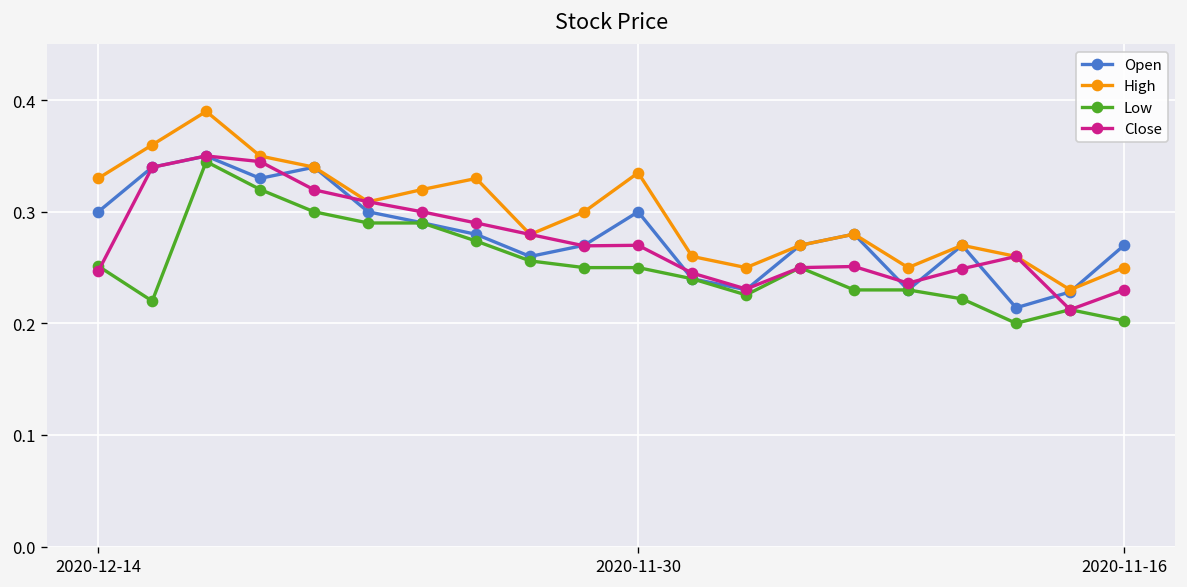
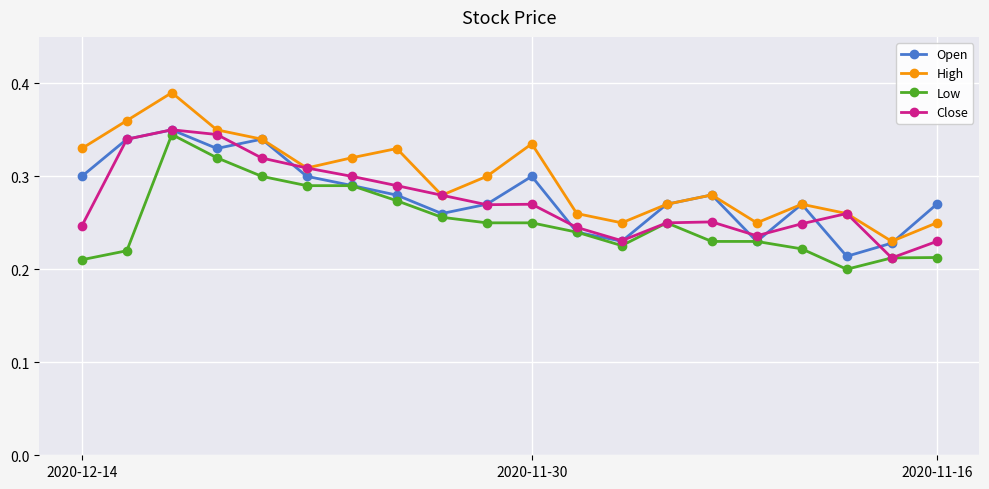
  {
    "Open": {
      "2020-12-14": 0.30,
      "2020-11-30": 0.30,
      "2020-11-16": 0.27
    },
    "High": {
      "2020-12-14": 0.33,
      "2020-11-30": 0.34,
      "2020-11-16": 0.25
    },
    "Low": {
-     "2020-12-14": 0.25,
+     "2020-12-14": 0.21,
      "2020-11-30": 0.25,
-     "2020-11-16": 0.20
+     "2020-11-16": 0.21
    },
    "Close": {
      "2020-12-14": 0.25,
      "2020-11-30": 0.27,
      "2020-11-16": 0.23
    }
  }
